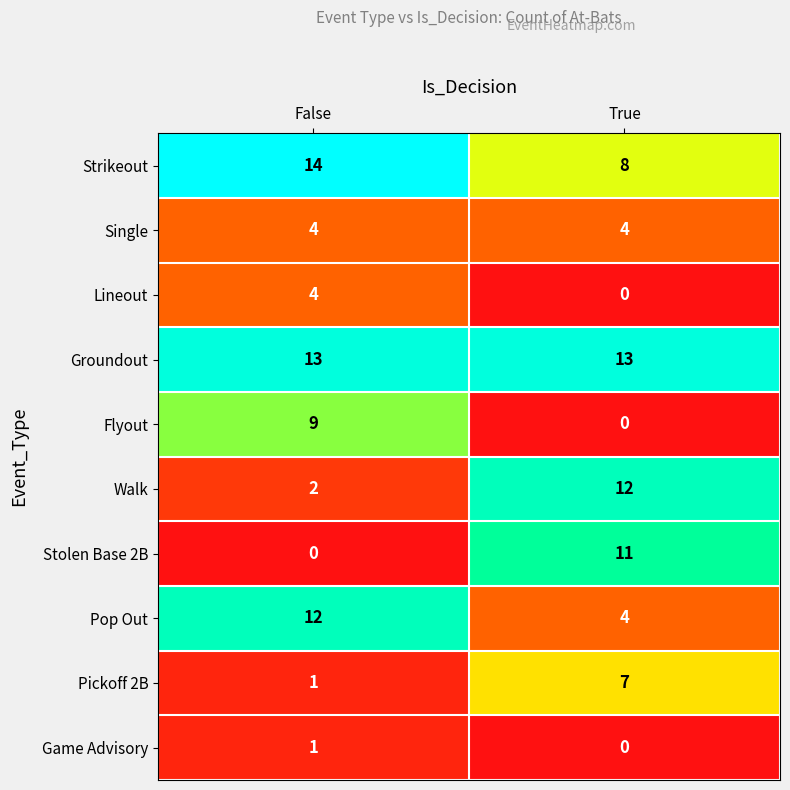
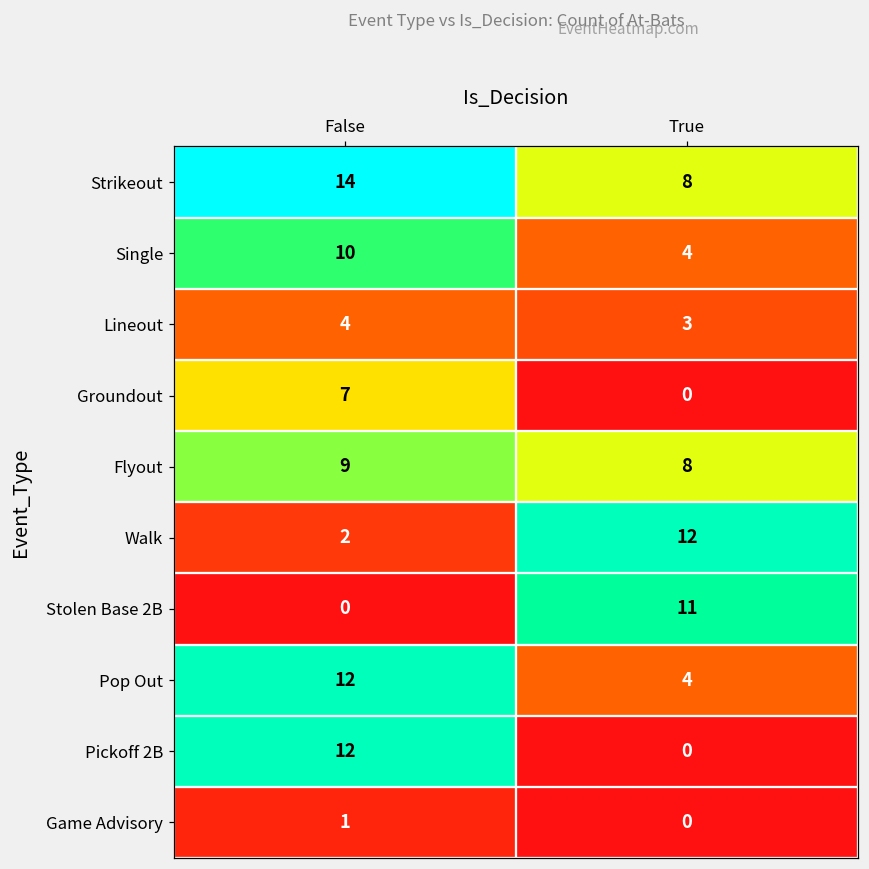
  {
    "Strikeout": {
      "False": 14,
      "True": 8
    },
    "Single": {
-     "False": 4,
+     "False": 10,
      "True": 4
    },
    "Lineout": {
      "False": 4,
-     "True": 0
+     "True": 3
    },
    "Groundout": {
-     "False": 13,
-     "True": 13
+     "False": 7,
+     "True": 0
    },
    "Flyout": {
      "False": 9,
-     "True": 0
+     "True": 8
    },
    "Walk": {
      "False": 2,
      "True": 12
    },
    "Stolen Base 2B": {
      "False": 0,
      "True": 11
    },
    "Pop Out": {
      "False": 12,
      "True": 4
    },
    "Pickoff 2B": {
-     "False": 1,
-     "True": 7
+     "False": 12,
+     "True": 0
    },
    "Game Advisory": {
      "False": 1,
      "True": 0
    }
  }
